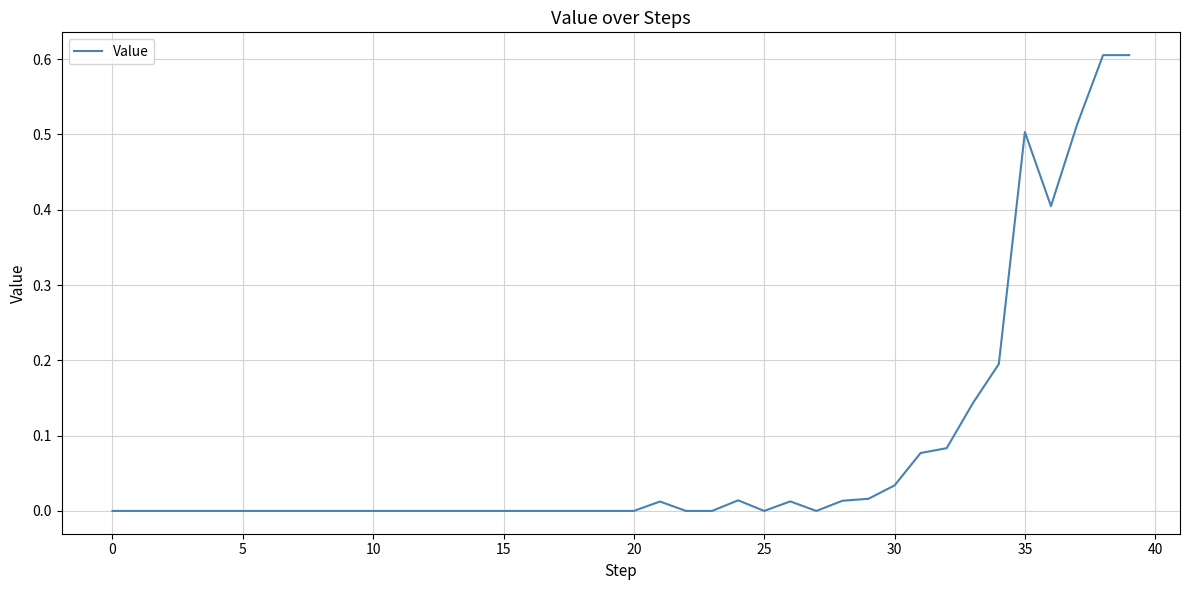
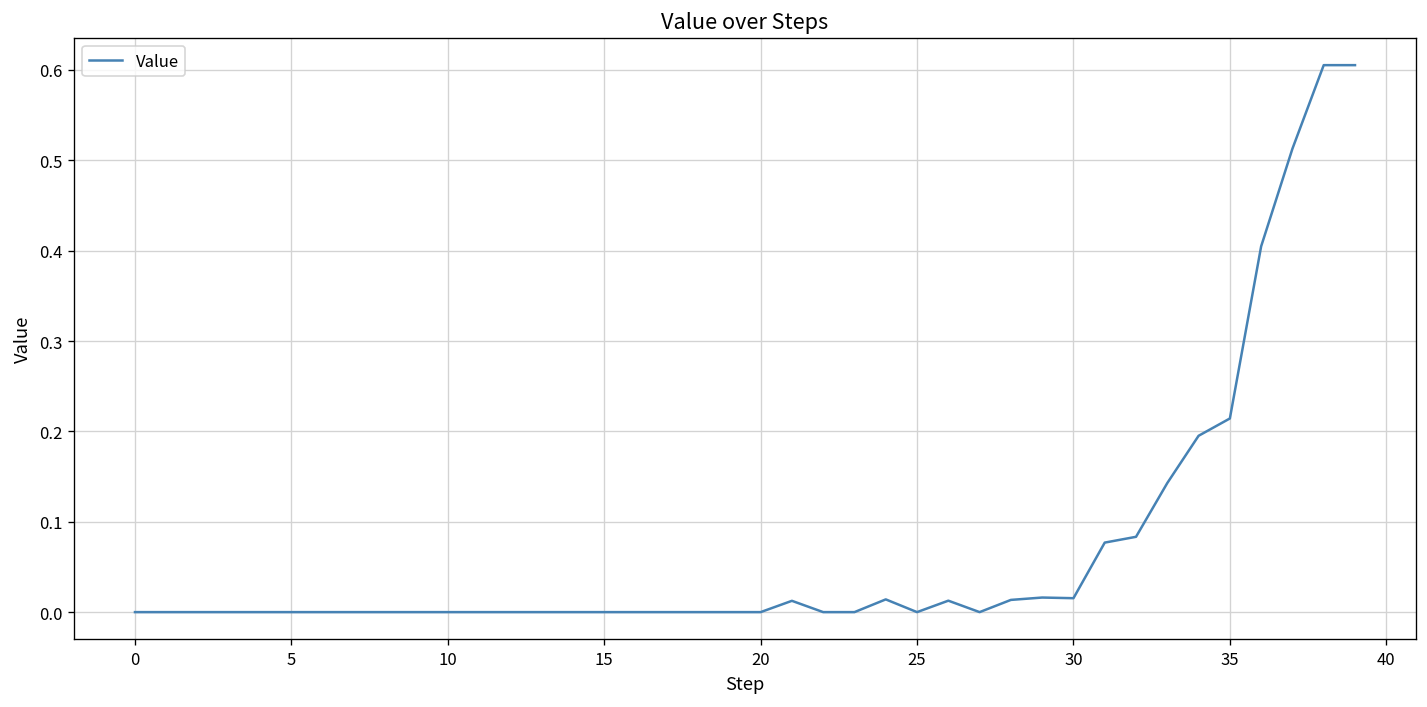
  {
    "0": 0.00,
    "5": 0.00,
    "10": 0.00,
    "15": 0.00,
    "20": 0.00,
    "25": 0.00,
-   "30": 0.03,
-   "35": 0.50
+   "30": 0.02,
+   "35": 0.21
  }
